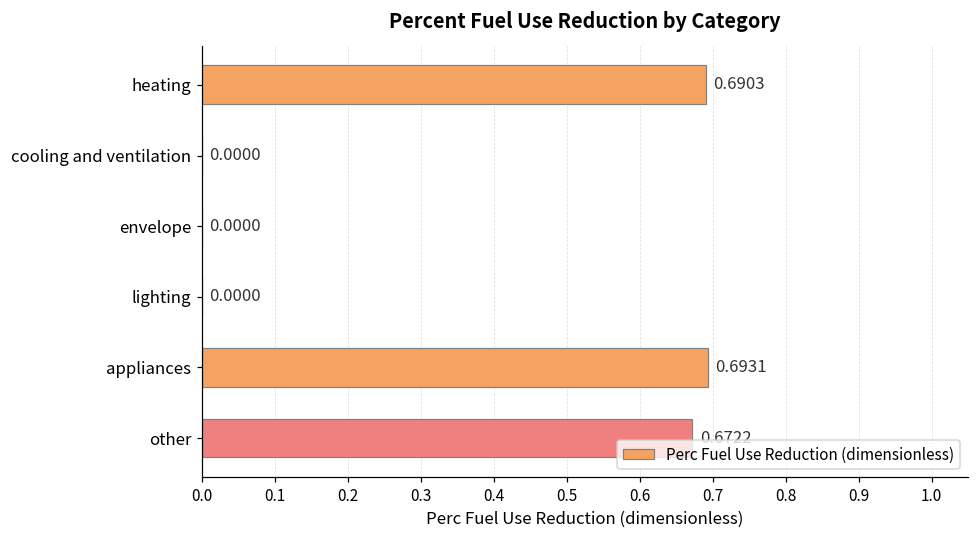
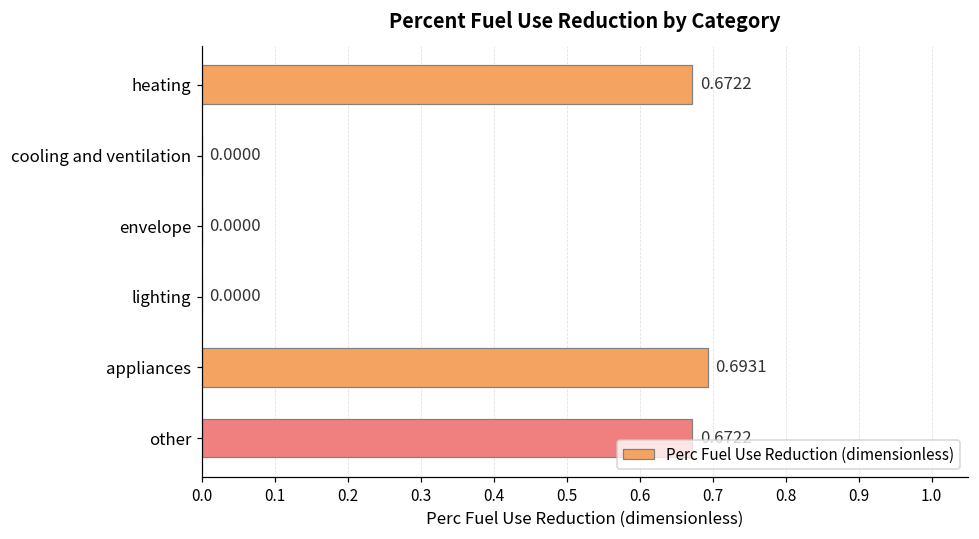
  {
-   "heating": 0.6903,
+   "heating": 0.6722,
    "cooling and ventilation": 0.0000,
    "envelope": 0.0000,
    "lighting": 0.0000,
    "appliances": 0.6931
  }
